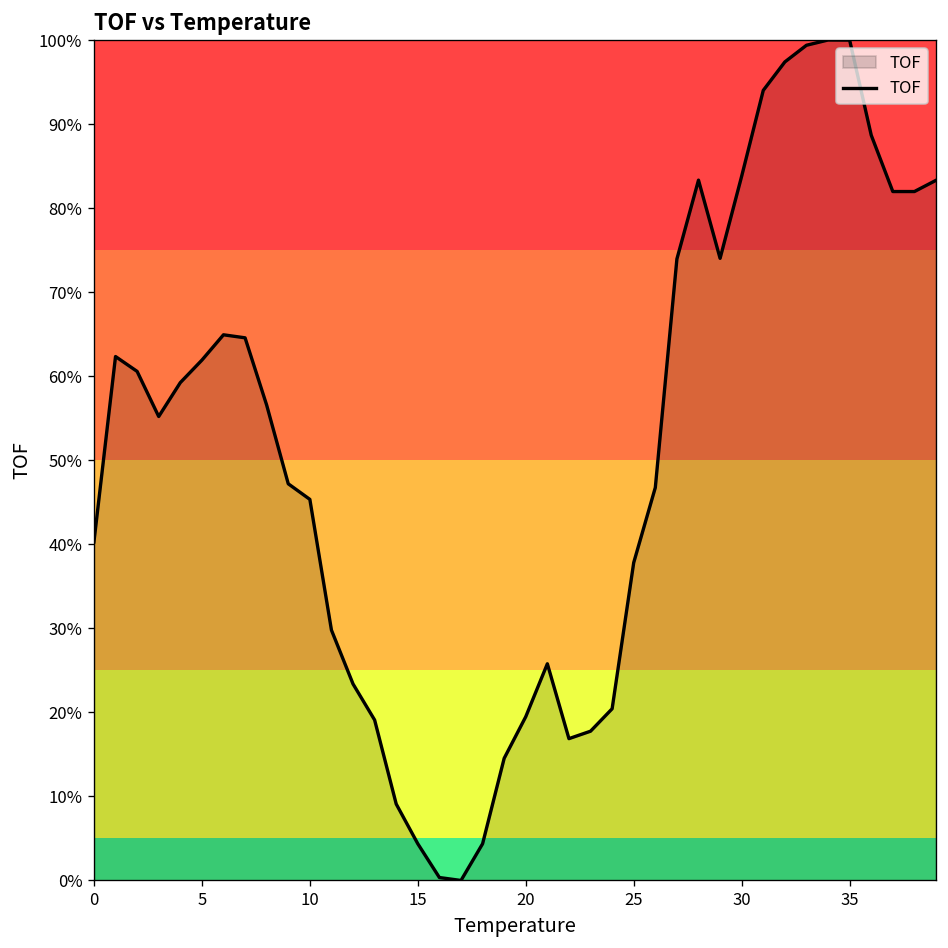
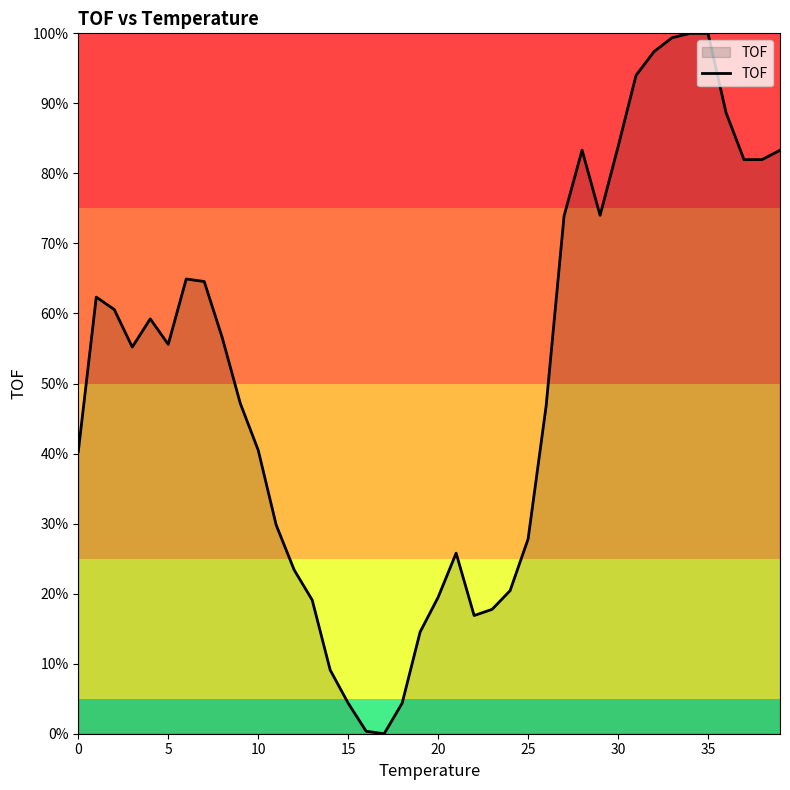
  {
    "0": "40%",
-   "5": "62%",
-   "10": "45%",
+   "5": "56%",
+   "10": "40%",
    "15": "4%",
    "20": "19%",
-   "25": "38%",
+   "25": "28%",
    "30": "84%",
    "35": "100%"
  }
